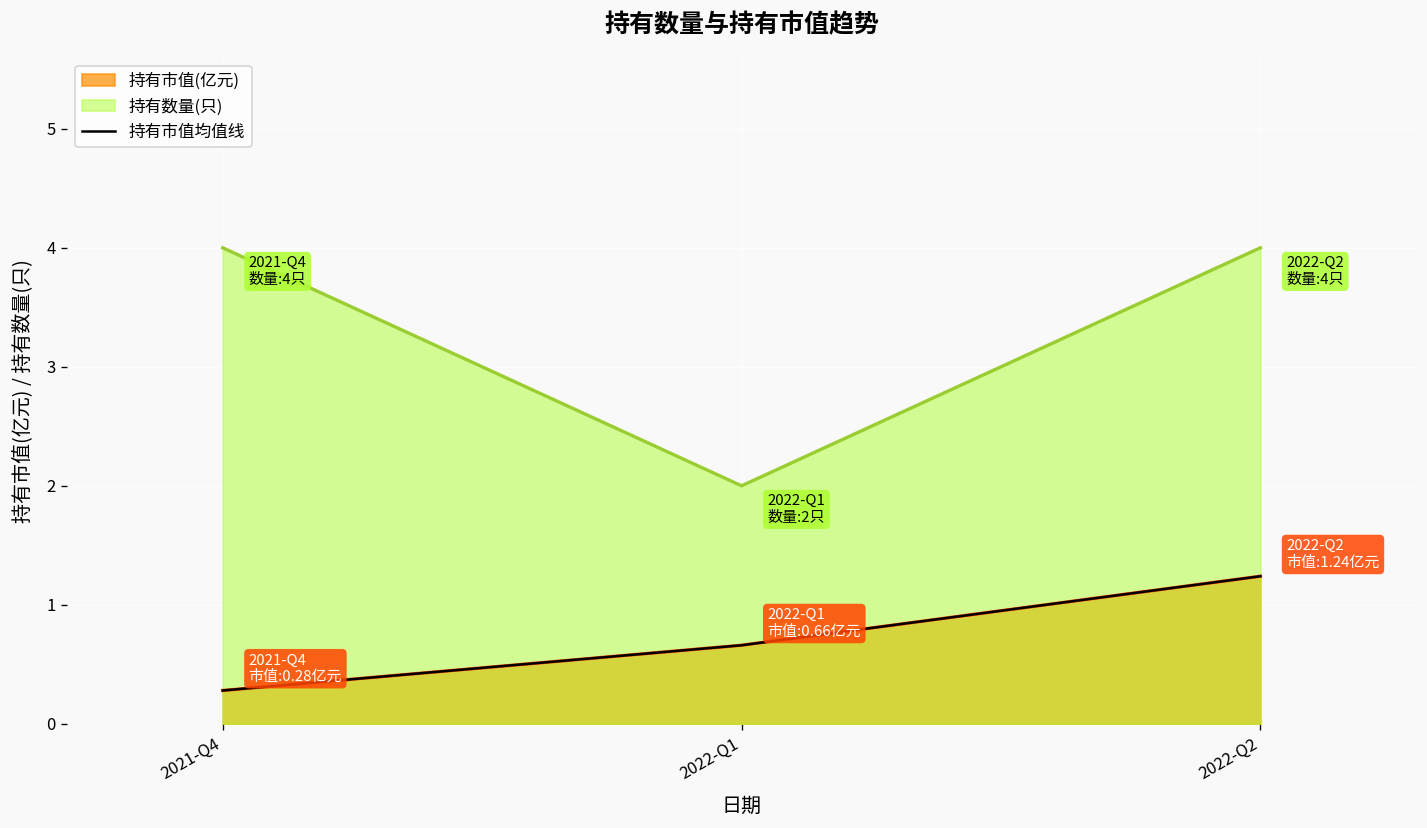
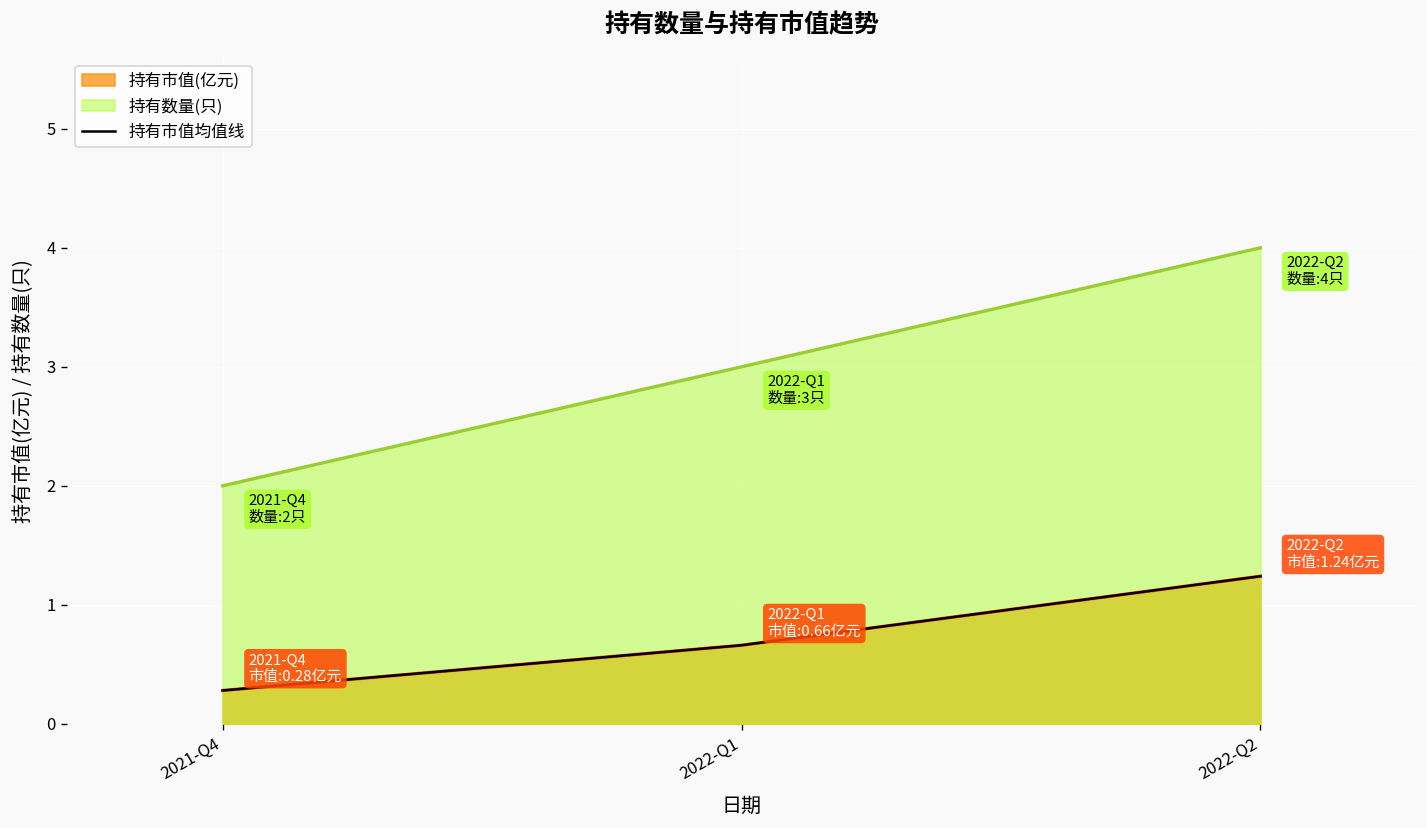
  {
    "持有数量(只)": {
-     "2021-Q4": "4只",
-     "2022-Q1": "2只"
+     "2021-Q4": "2只",
+     "2022-Q1": "3只"
    }
  }
